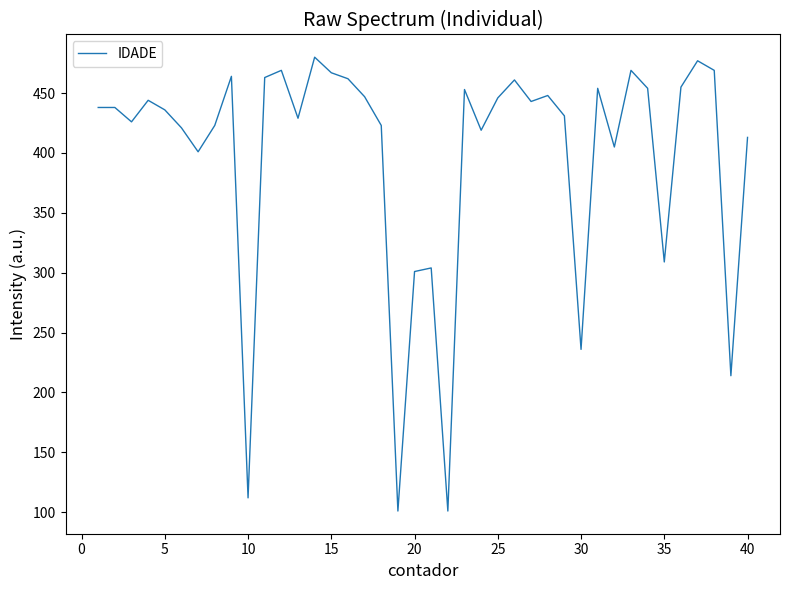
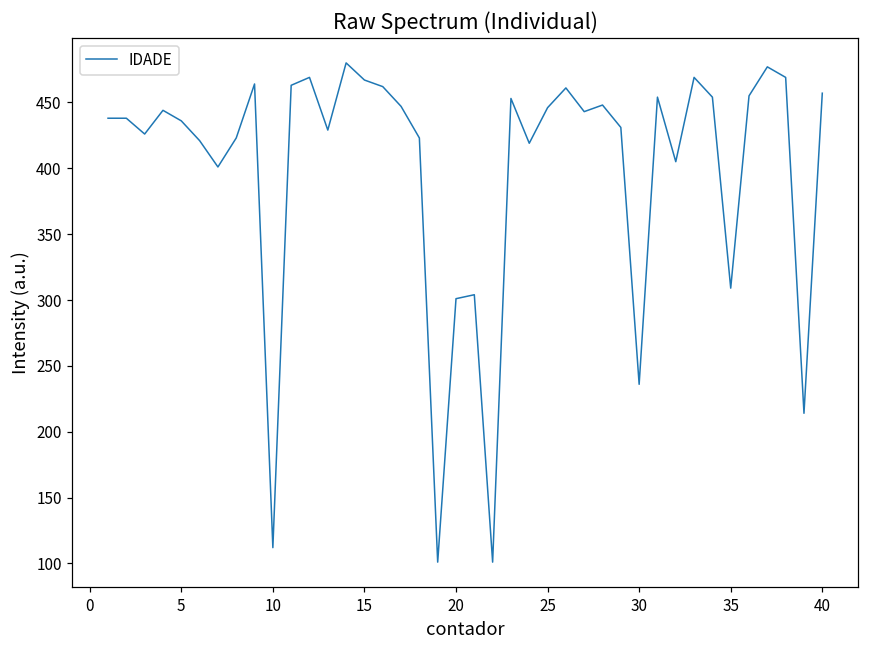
  {
    "5": 436,
    "10": 112,
    "15": 467,
    "20": 301,
    "25": 446,
    "30": 236,
    "35": 309,
-   "40": 413
+   "40": 457
  }
